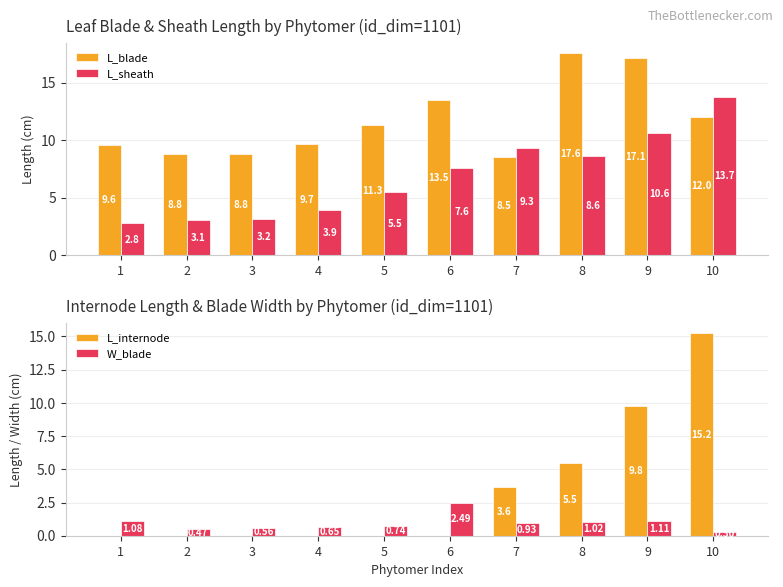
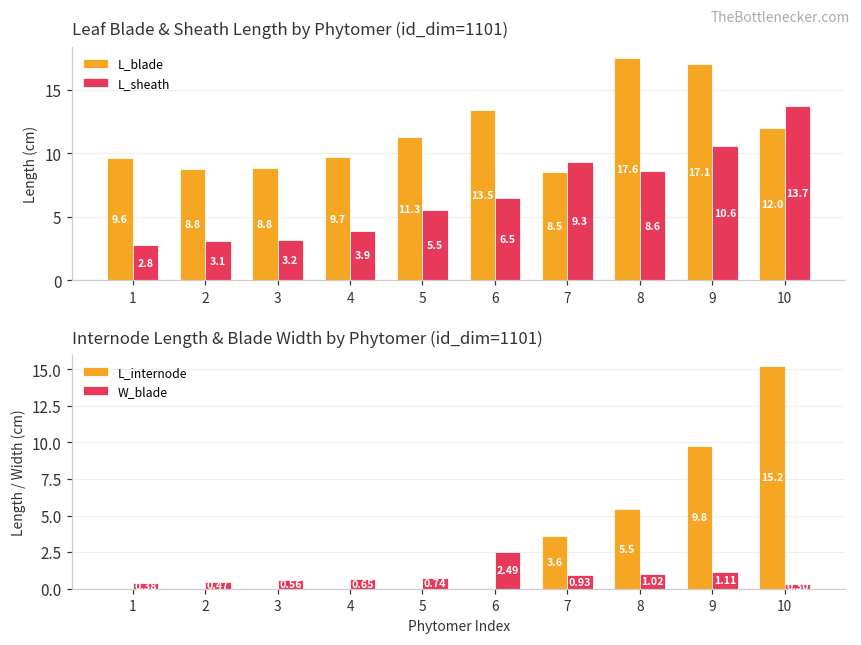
  {
    "Leaf Blade & Sheath Length by Phytomer (id_dim=1101)": {
      "L_blade": {
        "1": 9.6,
        "2": 8.8,
        "3": 8.8,
        "4": 9.7,
        "5": 11.3,
        "6": 13.5,
        "7": 8.5,
        "8": 17.6,
        "9": 17.1,
        "10": 12.0
      },
      "L_sheath": {
        "1": 2.8,
        "2": 3.1,
        "3": 3.2,
        "4": 3.9,
        "5": 5.5,
-       "6": 7.6,
+       "6": 6.5,
        "7": 9.3,
        "8": 8.6,
        "9": 10.6,
        "10": 13.7
      }
    },
    "Internode Length & Blade Width by Phytomer (id_dim=1101)": {
      "L_internode": {
        "7": 3.6,
        "8": 5.5,
        "9": 9.8,
        "10": 15.2
      },
      "W_blade": {
-       "1": 1.1,
+       "1": 0.4,
        "2": 0.5,
        "10": 0.3
      }
    }
  }
